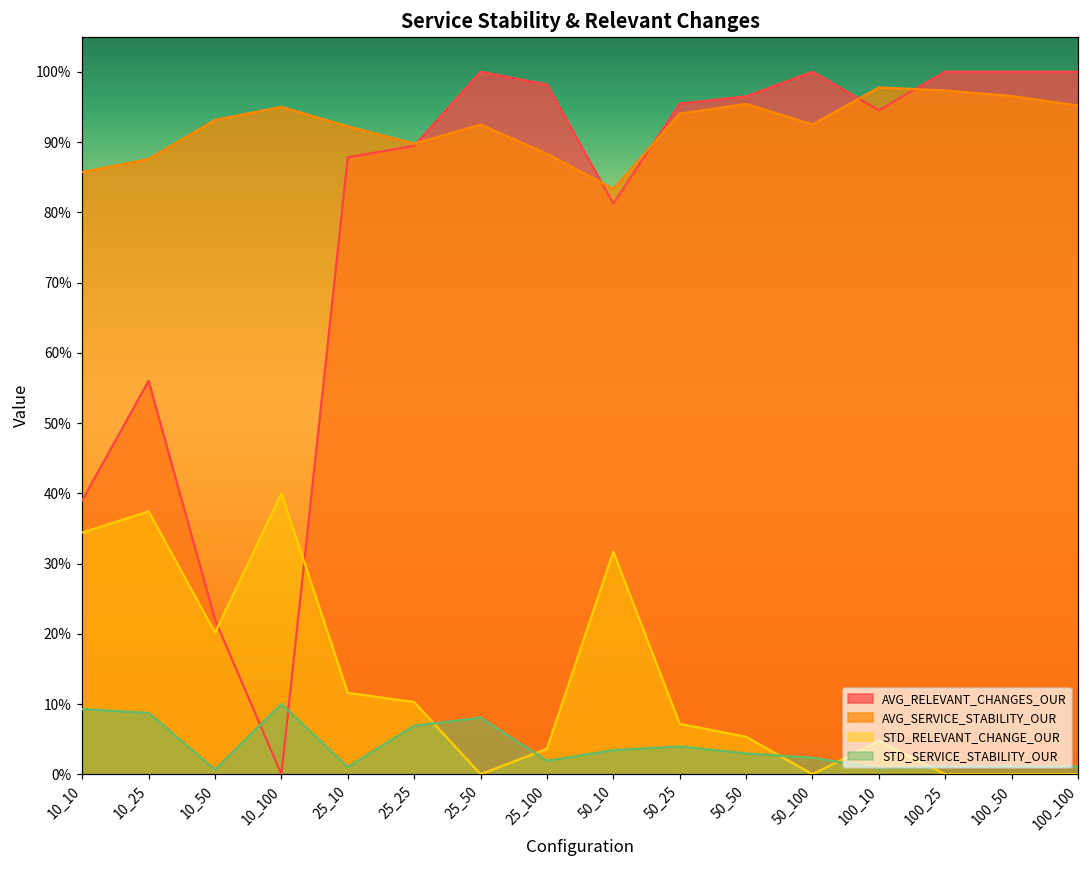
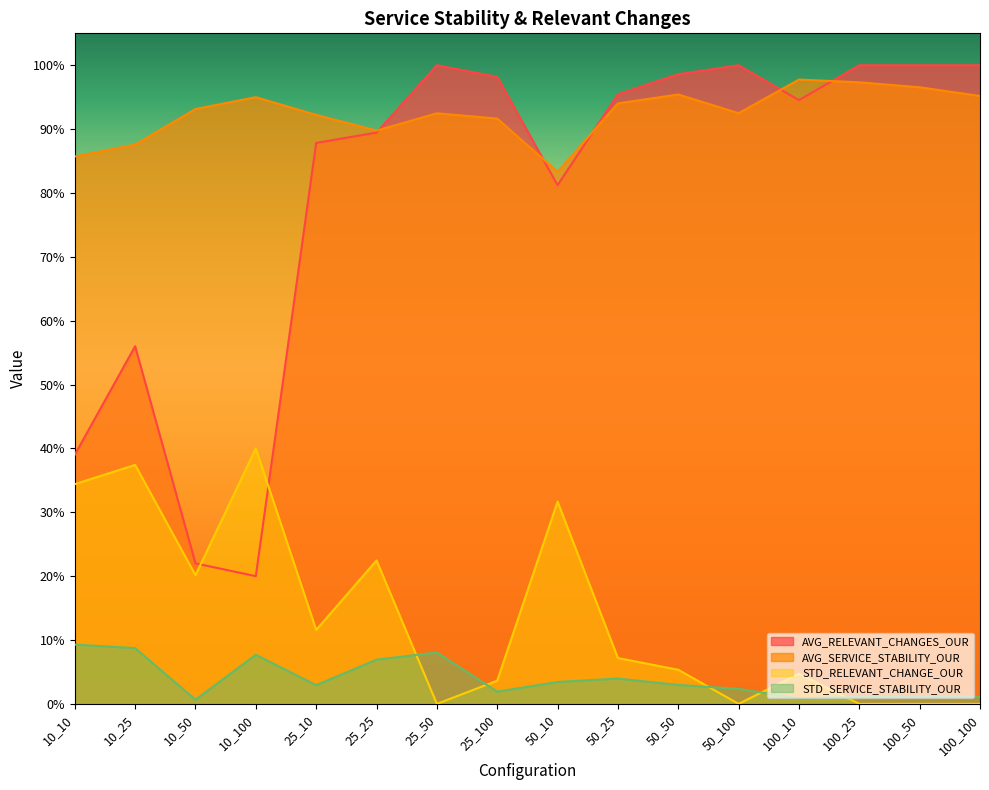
  {
    "AVG_RELEVANT_CHANGES_OUR": {
      "10_10": "39%",
      "10_25": "56%",
      "10_50": "22%",
-     "10_100": "0%",
+     "10_100": "20%",
      "25_10": "88%",
      "25_50": "100%",
      "25_100": "98%",
      "50_10": "81%",
      "50_25": "95%",
-     "50_50": "97%",
+     "50_50": "99%",
      "50_100": "100%",
      "100_10": "95%",
      "100_25": "100%",
      "100_50": "100%",
      "100_100": "100%"
    },
    "AVG_SERVICE_STABILITY_OUR": {
      "10_10": "86%",
      "10_25": "88%",
      "10_50": "93%",
      "10_100": "95%",
      "25_10": "92%",
      "25_50": "92%",
-     "25_100": "88%",
+     "25_100": "92%",
      "50_10": "83%",
      "50_25": "94%",
      "50_50": "95%",
      "50_100": "92%",
      "100_10": "98%",
      "100_25": "97%",
      "100_50": "97%",
      "100_100": "95%"
    },
    "STD_RELEVANT_CHANGE_OUR": {
      "10_10": "34%",
      "10_25": "37%",
      "10_50": "20%",
      "10_100": "40%",
      "25_10": "12%",
-     "25_25": "10%",
+     "25_25": "22%",
      "25_50": "0%",
      "25_100": "4%",
      "50_10": "32%",
      "50_25": "7%",
      "50_50": "5%",
      "50_100": "0%",
      "100_25": "0%",
      "100_50": "0%",
      "100_100": "0%"
    },
    "STD_SERVICE_STABILITY_OUR": {
      "10_10": "9%",
      "10_25": "9%",
      "10_50": "1%",
-     "10_100": "10%",
-     "25_10": "1%",
+     "10_100": "8%",
+     "25_10": "3%",
      "25_25": "7%",
      "25_50": "8%",
      "25_100": "2%",
      "50_10": "3%",
      "50_25": "4%",
      "50_50": "3%",
      "50_100": "2%",
      "100_10": "1%",
      "100_100": "1%"
    }
  }
